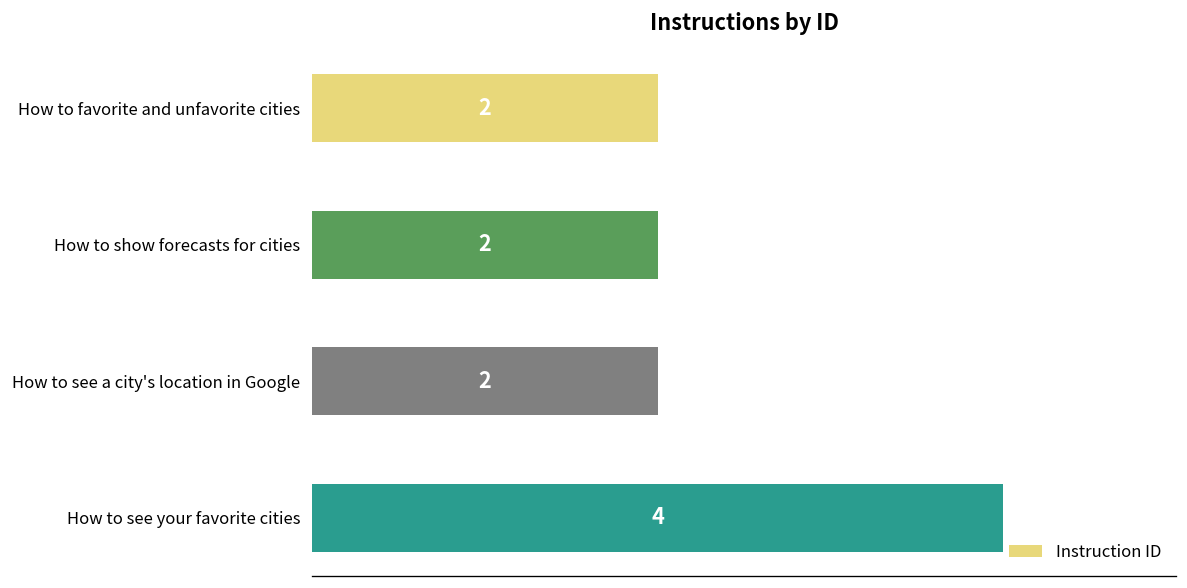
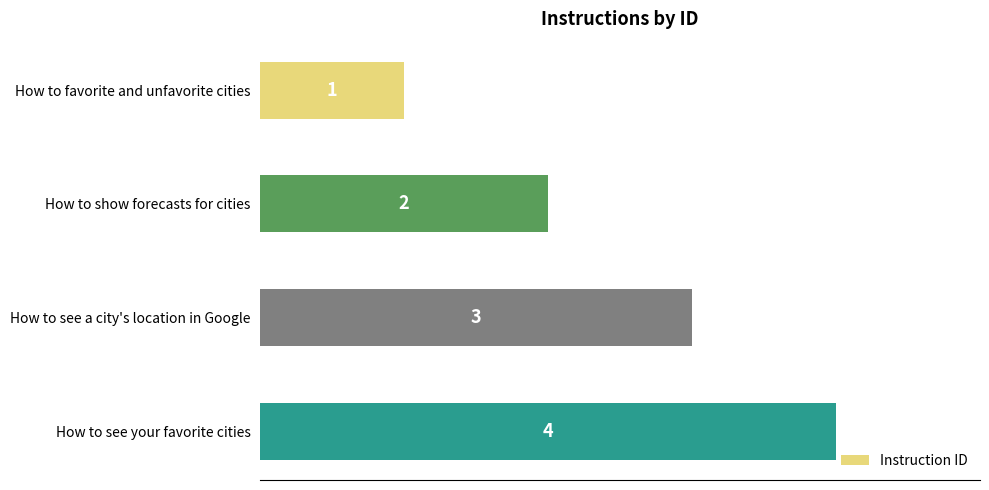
  {
-   "How to favorite and unfavorite cities": 2,
+   "How to favorite and unfavorite cities": 1,
    "How to show forecasts for cities": 2,
-   "How to see a city's location in Google": 2,
+   "How to see a city's location in Google": 3,
    "How to see your favorite cities": 4
  }
